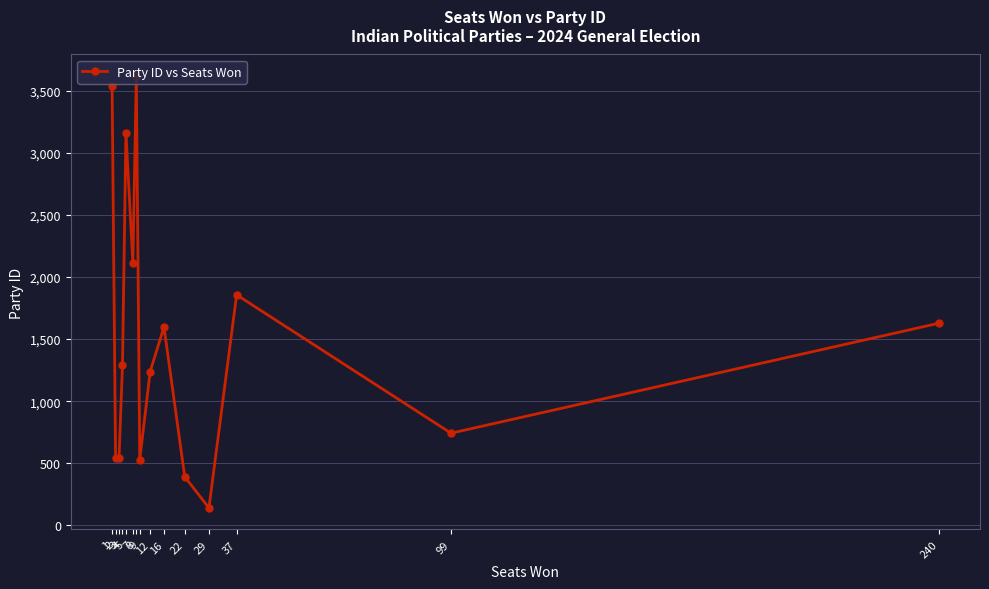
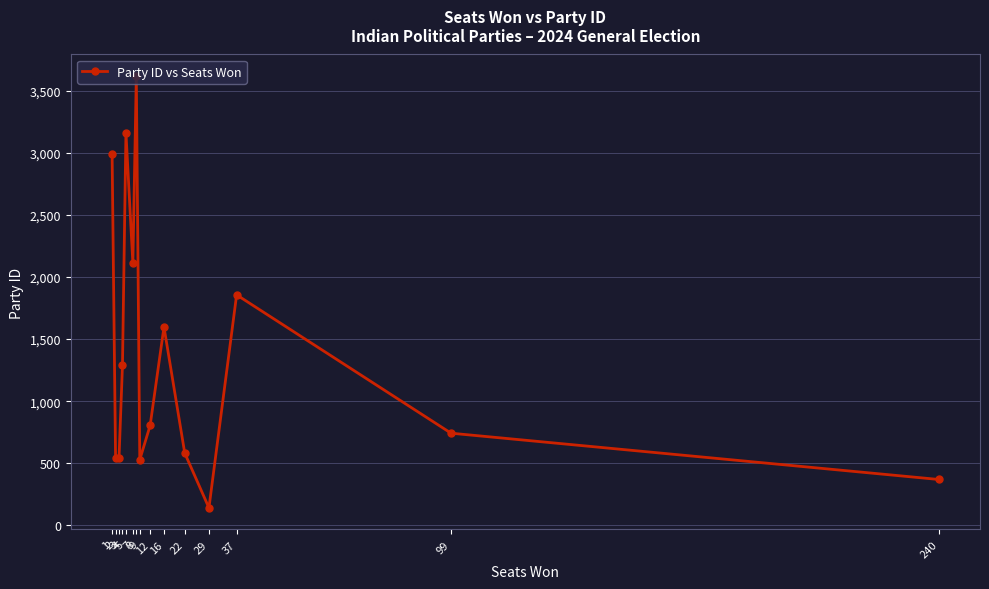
  {
-   "1": "3,540",
+   "1": "2,990",
    "2": "550",
    "3": "540",
    "4": "1,290",
    "5": "3,170",
    "7": "2,110",
    "9": "530",
-   "12": "1,240",
+   "12": "810",
    "16": "1,600",
-   "22": "390",
+   "22": "580",
    "29": "140",
    "37": "1,860",
    "99": "740",
-   "240": "1,630"
+   "240": "370"
  }
